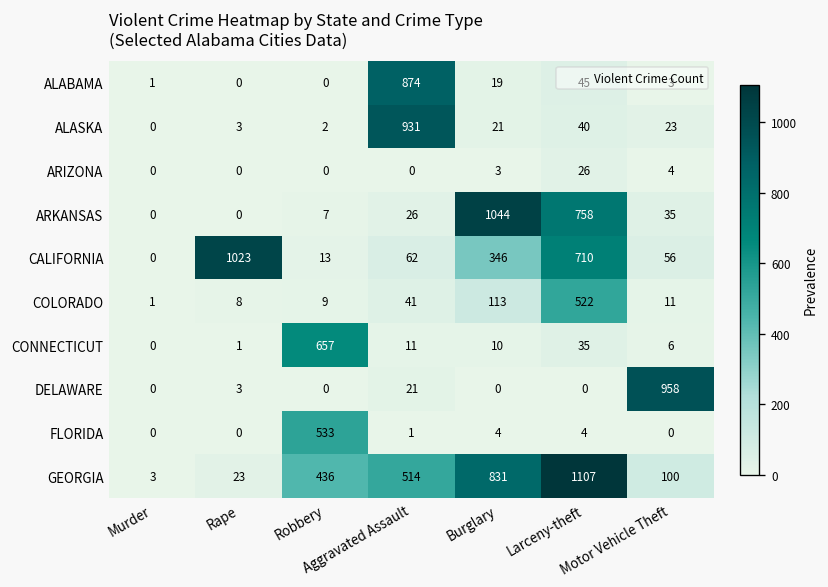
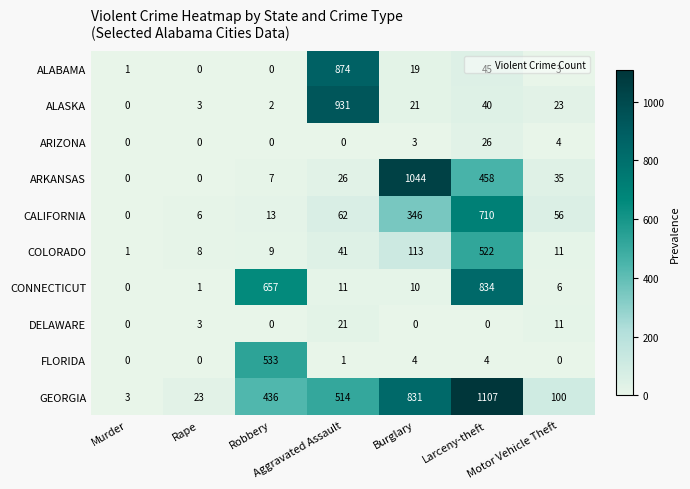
  {
    "ALABAMA": {
      "Murder": 1,
      "Rape": 0,
      "Robbery": 0,
      "Aggravated Assault": 874,
      "Burglary": 19
    },
    "ALASKA": {
      "Murder": 0,
      "Rape": 3,
      "Robbery": 2,
      "Aggravated Assault": 931,
      "Burglary": 21,
      "Larceny-theft": 40,
      "Motor Vehicle Theft": 23
    },
    "ARIZONA": {
      "Murder": 0,
      "Rape": 0,
      "Robbery": 0,
      "Aggravated Assault": 0,
      "Burglary": 3,
      "Larceny-theft": 26,
      "Motor Vehicle Theft": 4
    },
    "ARKANSAS": {
      "Murder": 0,
      "Rape": 0,
      "Robbery": 7,
      "Aggravated Assault": 26,
      "Burglary": 1044,
-     "Larceny-theft": 758,
+     "Larceny-theft": 458,
      "Motor Vehicle Theft": 35
    },
    "CALIFORNIA": {
      "Murder": 0,
-     "Rape": 1023,
+     "Rape": 6,
      "Robbery": 13,
      "Aggravated Assault": 62,
      "Burglary": 346,
      "Larceny-theft": 710,
      "Motor Vehicle Theft": 56
    },
    "COLORADO": {
      "Murder": 1,
      "Rape": 8,
      "Robbery": 9,
      "Aggravated Assault": 41,
      "Burglary": 113,
      "Larceny-theft": 522,
      "Motor Vehicle Theft": 11
    },
    "CONNECTICUT": {
      "Murder": 0,
      "Rape": 1,
      "Robbery": 657,
      "Aggravated Assault": 11,
      "Burglary": 10,
-     "Larceny-theft": 35,
+     "Larceny-theft": 834,
      "Motor Vehicle Theft": 6
    },
    "DELAWARE": {
      "Murder": 0,
      "Rape": 3,
      "Robbery": 0,
      "Aggravated Assault": 21,
      "Burglary": 0,
      "Larceny-theft": 0,
-     "Motor Vehicle Theft": 958
+     "Motor Vehicle Theft": 11
    },
    "FLORIDA": {
      "Murder": 0,
      "Rape": 0,
      "Robbery": 533,
      "Aggravated Assault": 1,
      "Burglary": 4,
      "Larceny-theft": 4,
      "Motor Vehicle Theft": 0
    },
    "GEORGIA": {
      "Murder": 3,
      "Rape": 23,
      "Robbery": 436,
      "Aggravated Assault": 514,
      "Burglary": 831,
      "Larceny-theft": 1107,
      "Motor Vehicle Theft": 100
    }
  }
